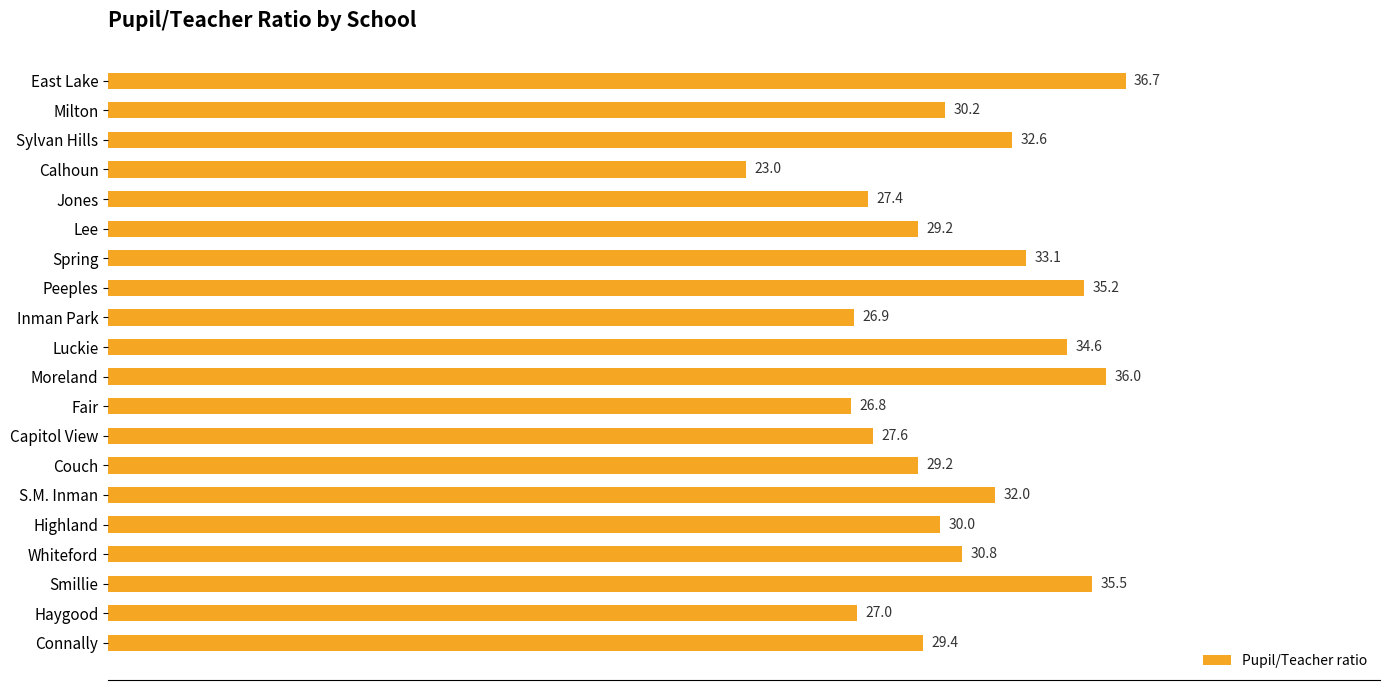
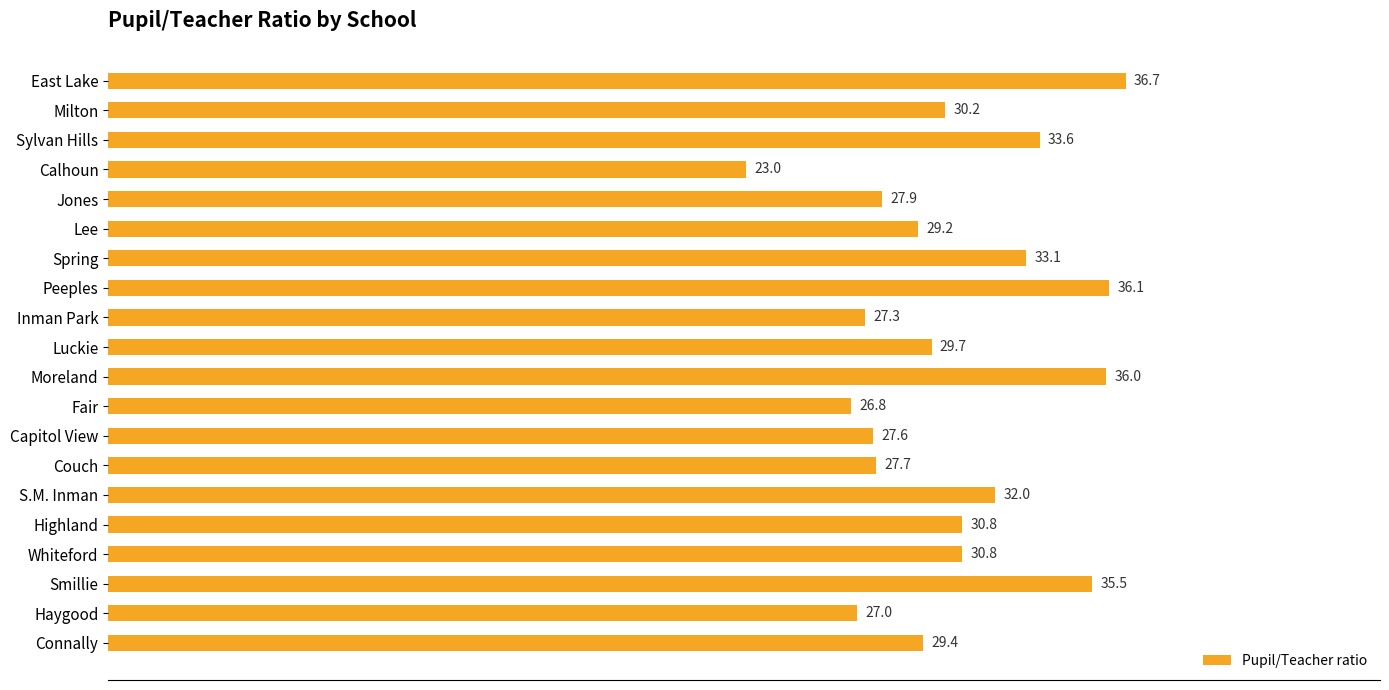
  {
    "East Lake": 36.7,
    "Milton": 30.2,
-   "Sylvan Hills": 32.6,
+   "Sylvan Hills": 33.6,
    "Calhoun": 23.0,
-   "Jones": 27.4,
+   "Jones": 27.9,
    "Lee": 29.2,
    "Spring": 33.1,
-   "Peeples": 35.2,
-   "Inman Park": 26.9,
-   "Luckie": 34.6,
+   "Peeples": 36.1,
+   "Inman Park": 27.3,
+   "Luckie": 29.7,
    "Moreland": 36.0,
    "Fair": 26.8,
    "Capitol View": 27.6,
-   "Couch": 29.2,
+   "Couch": 27.7,
    "S.M. Inman": 32.0,
-   "Highland": 30.0,
+   "Highland": 30.8,
    "Whiteford": 30.8,
    "Smillie": 35.5,
    "Haygood": 27.0,
    "Connally": 29.4
  }
